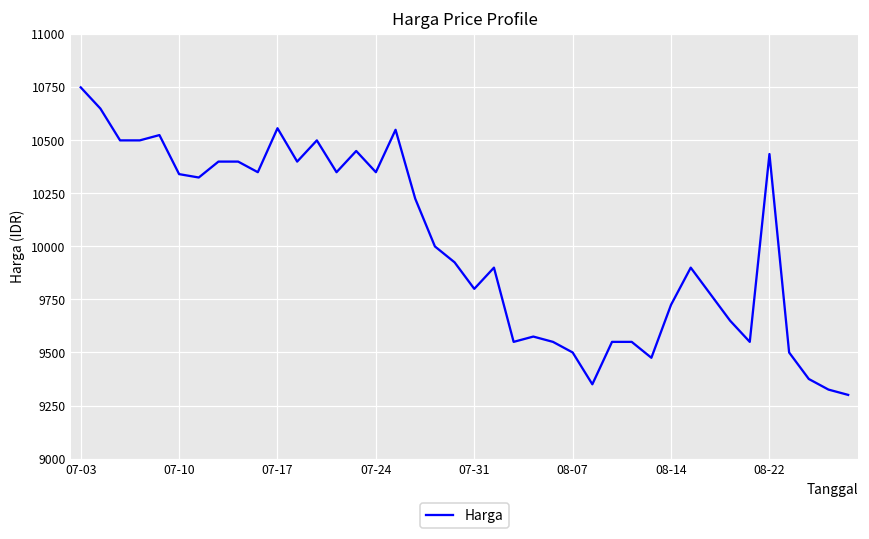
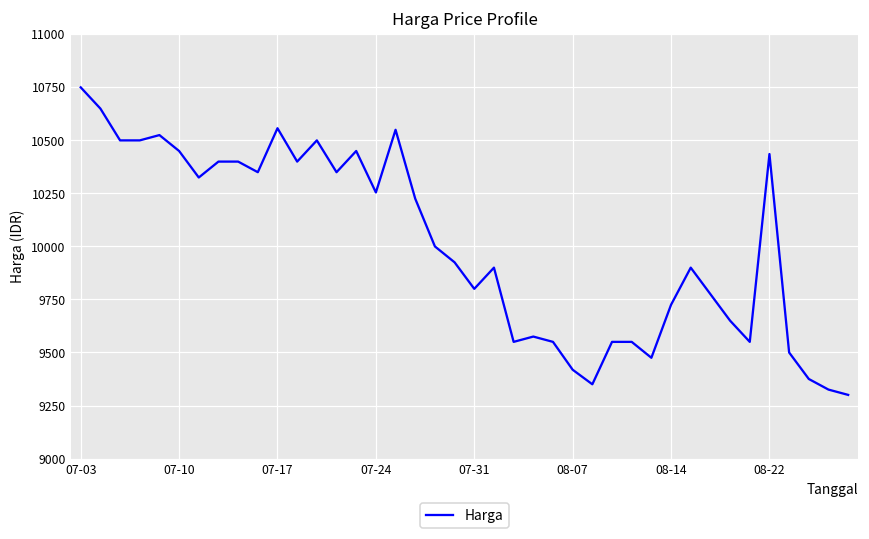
  {
    "07-03": 10750,
-   "07-10": 10340,
+   "07-10": 10450,
    "07-17": 10560,
-   "07-24": 10350,
+   "07-24": 10250,
    "07-31": 9800,
-   "08-07": 9500,
+   "08-07": 9420,
    "08-14": 9730,
    "08-22": 10440
  }
